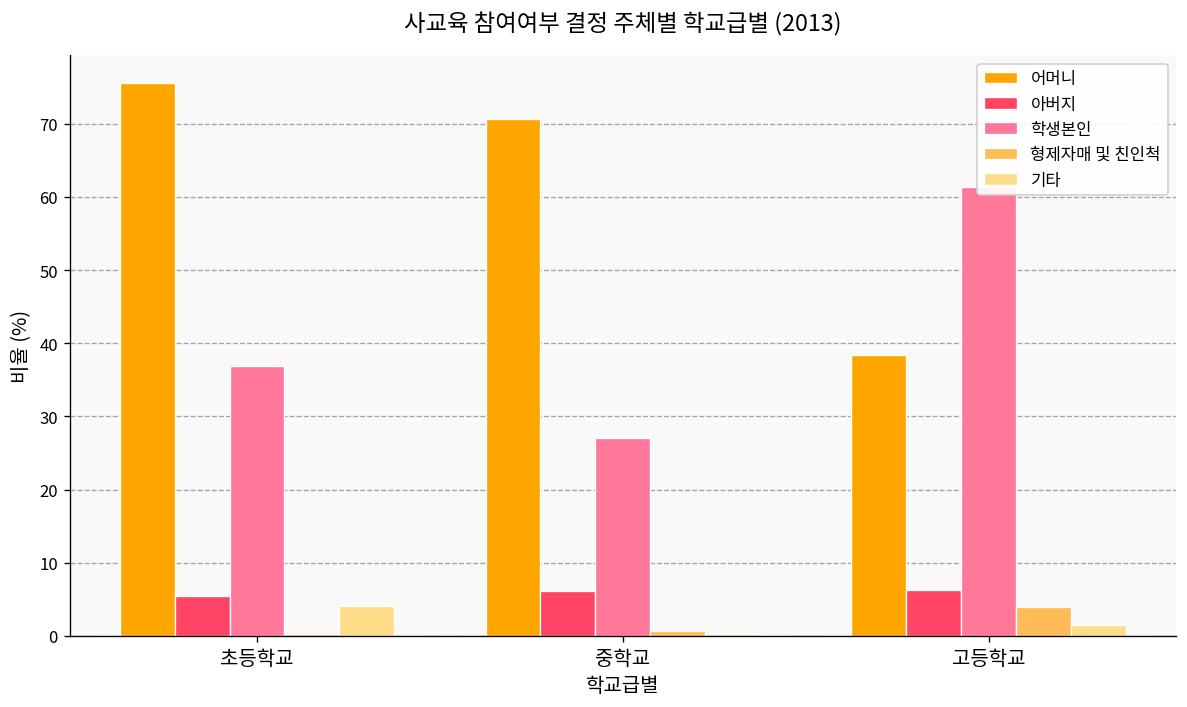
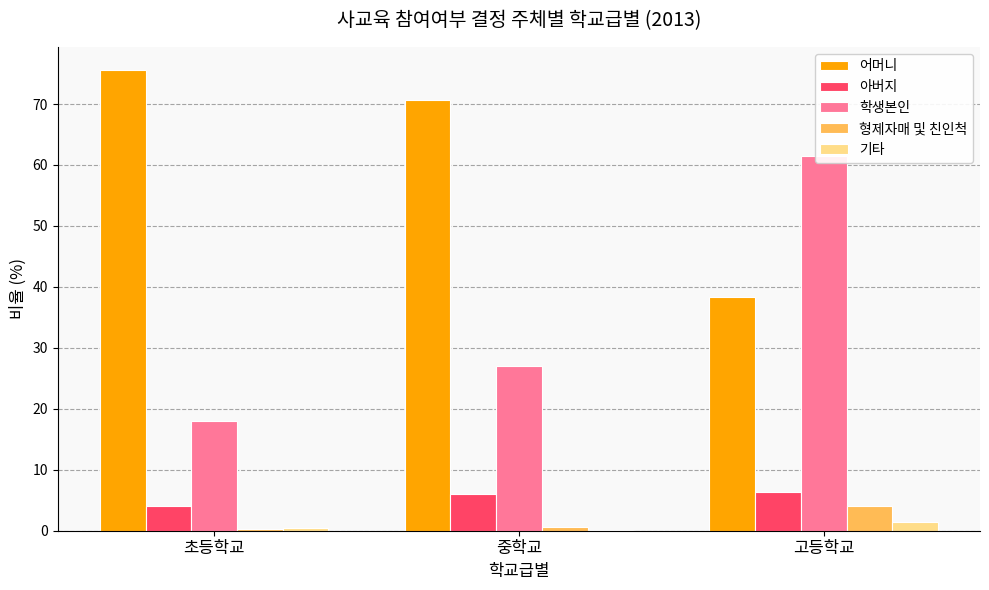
  {
    "어머니": {
      "초등학교": 76,
      "중학교": 71,
      "고등학교": 38
    },
    "아버지": {
-     "초등학교": 6,
+     "초등학교": 4,
      "중학교": 6,
      "고등학교": 6
    },
    "학생본인": {
-     "초등학교": 37,
+     "초등학교": 18,
      "중학교": 27
    },
    "형제자매 및 친인척": {
      "중학교": 1,
      "고등학교": 4
    },
    "기타": {
-     "초등학교": 4,
+     "초등학교": 1,
      "고등학교": 2
    }
  }
